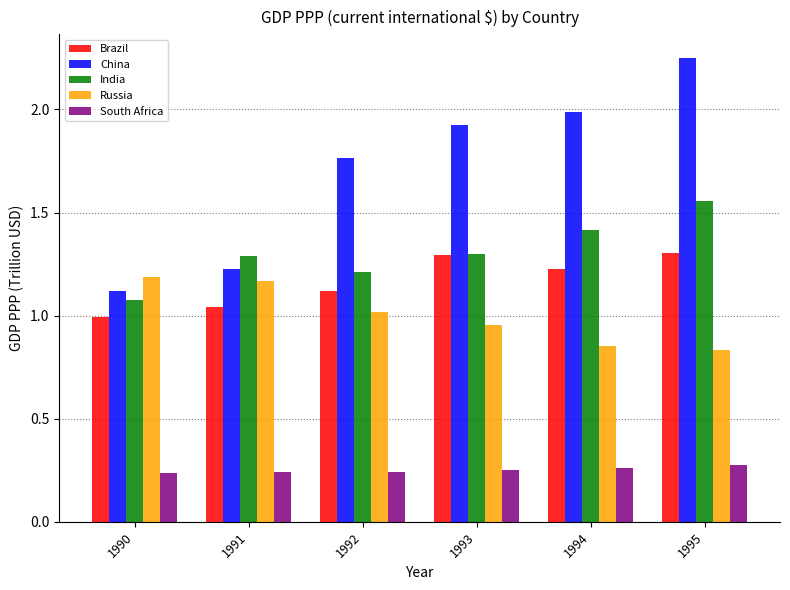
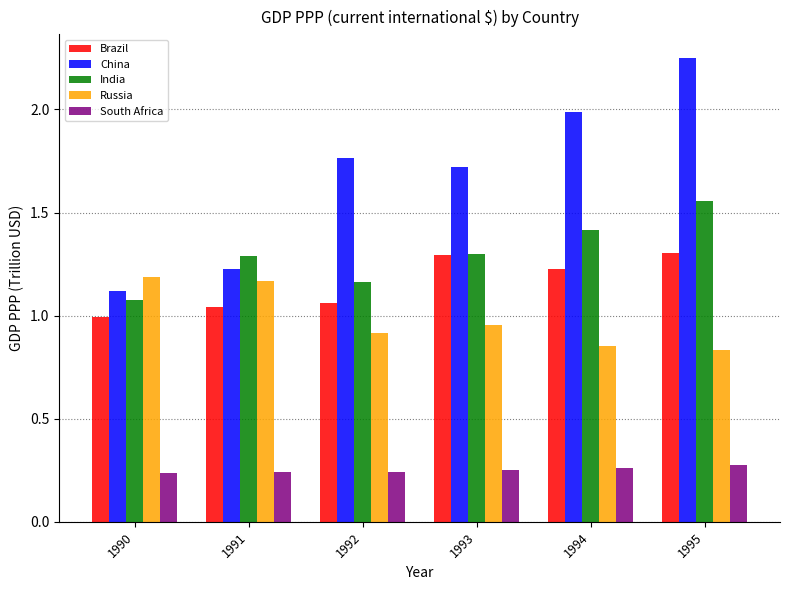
  {
    "Brazil": {
      "1990": 1.00,
      "1991": 1.04,
-     "1992": 1.12,
+     "1992": 1.06,
      "1993": 1.30,
      "1994": 1.23,
      "1995": 1.31
    },
    "China": {
      "1990": 1.12,
      "1991": 1.23,
      "1992": 1.76,
-     "1993": 1.93,
+     "1993": 1.72,
      "1994": 1.99,
      "1995": 2.25
    },
    "India": {
      "1990": 1.08,
      "1991": 1.29,
-     "1992": 1.21,
+     "1992": 1.16,
      "1993": 1.30,
      "1994": 1.42,
      "1995": 1.55
    },
    "Russia": {
      "1990": 1.19,
      "1991": 1.17,
-     "1992": 1.02,
+     "1992": 0.91,
      "1993": 0.95,
      "1994": 0.85,
      "1995": 0.83
    },
    "South Africa": {
      "1990": 0.24,
      "1991": 0.24,
      "1992": 0.24,
      "1993": 0.25,
      "1994": 0.26,
      "1995": 0.28
    }
  }
